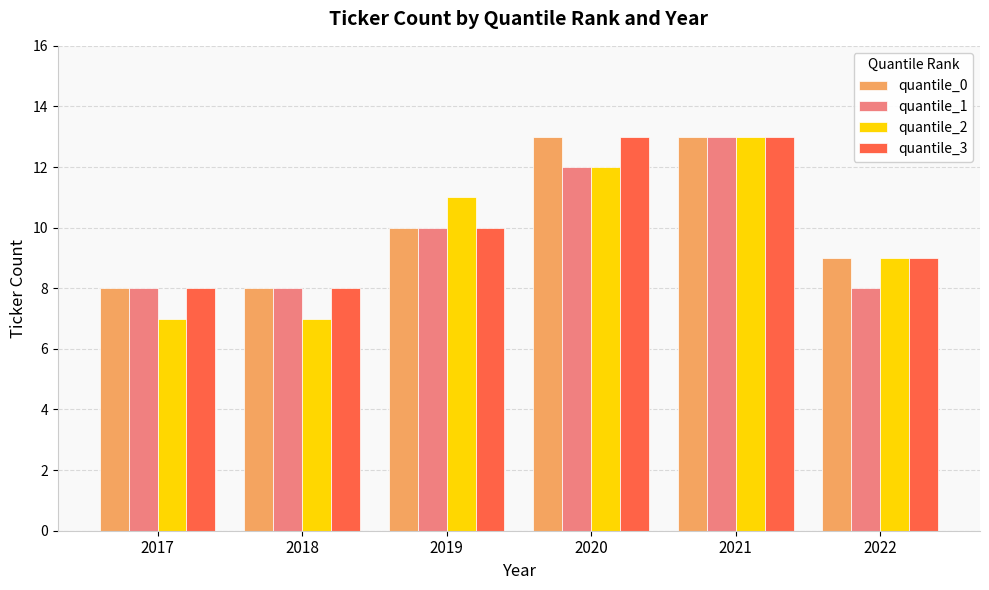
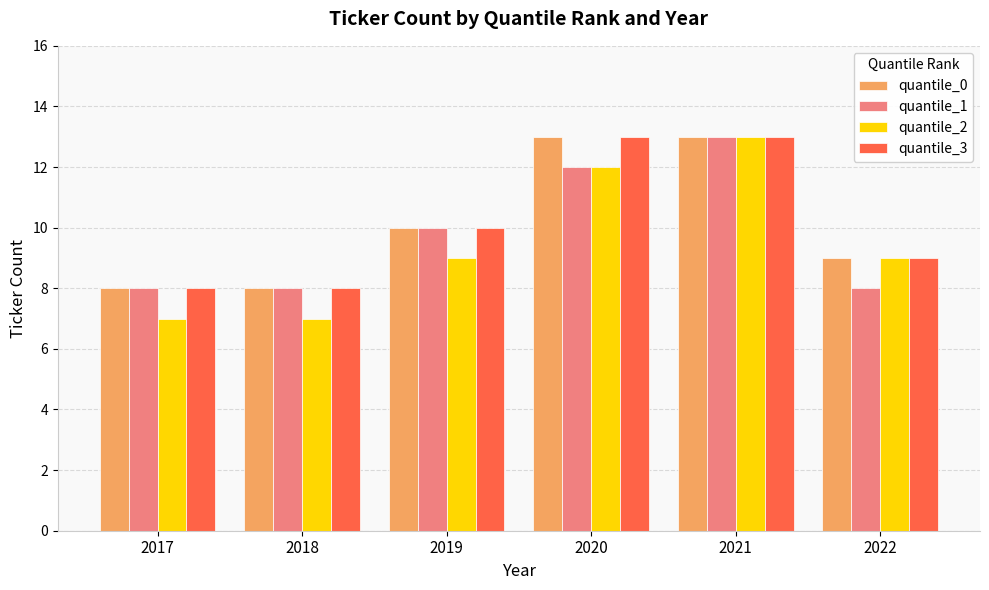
  {
    "quantile_2": {
      "2017": 7,
      "2018": 7,
-     "2019": 11,
+     "2019": 9,
      "2020": 12,
      "2021": 13,
      "2022": 9
    },
    "quantile_3": {
      "2017": 8,
      "2018": 8,
      "2019": 10,
      "2020": 13,
      "2021": 13,
      "2022": 9
    }
  }
